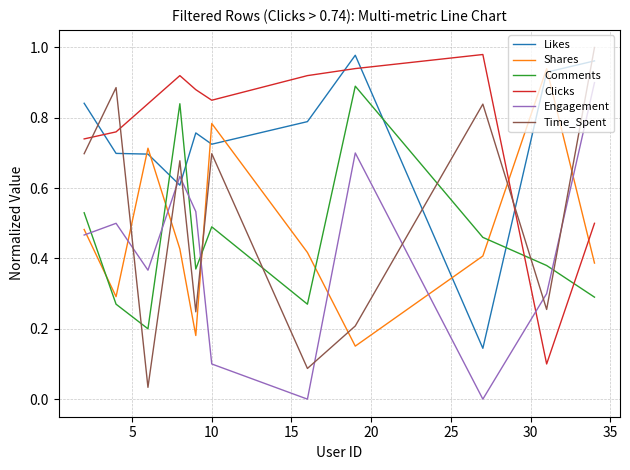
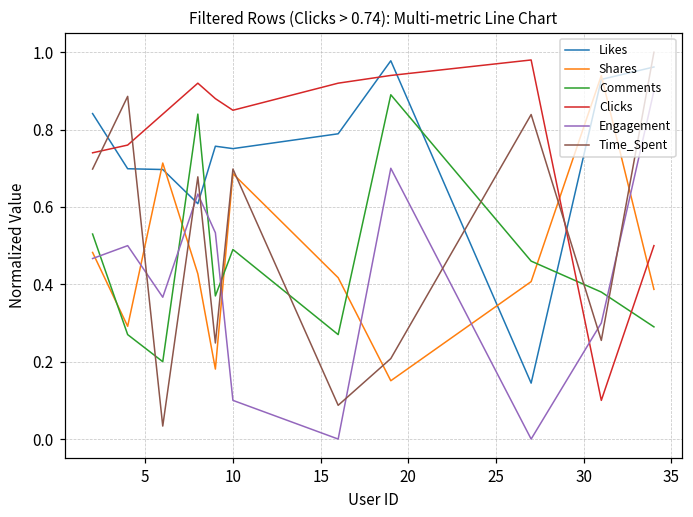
  {
    "Likes": {
-     "10": 0.72
+     "10": 0.75
    },
    "Shares": {
-     "10": 0.78
+     "10": 0.69
    },
    "Comments": {
      "10": 0.49
    },
    "Clicks": {
      "10": 0.85
    },
    "Engagement": {
      "10": 0.10
    },
    "Time_Spent": {
      "10": 0.70
    }
  }
